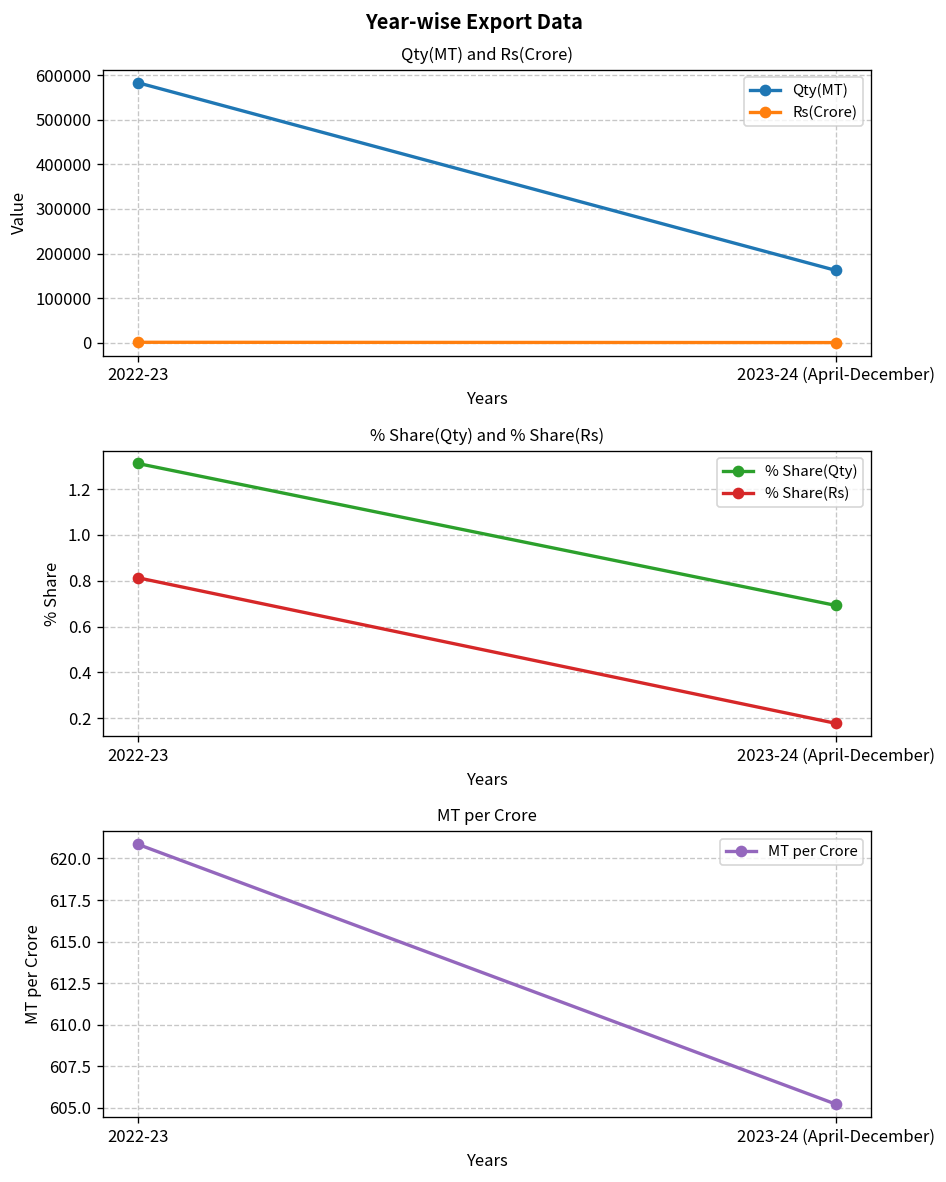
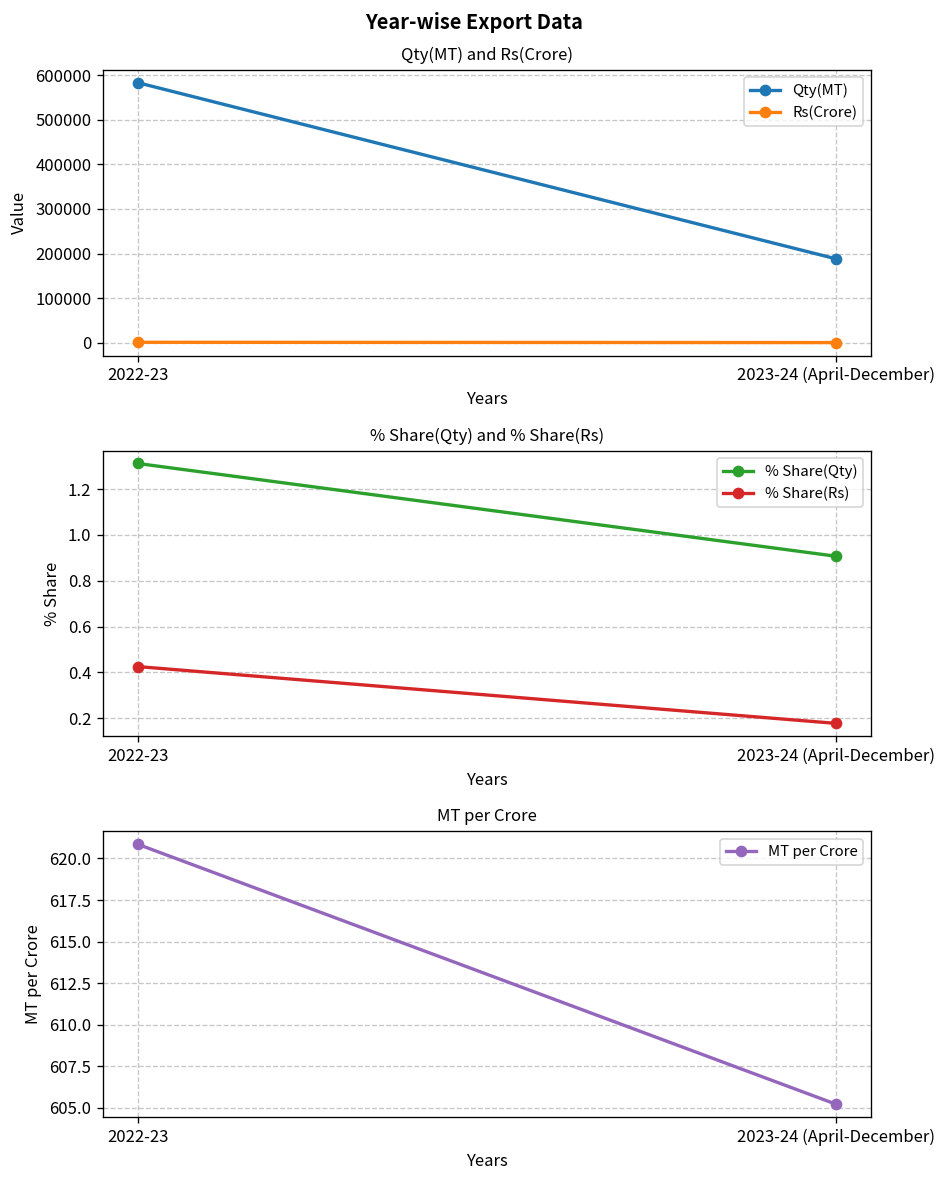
  {
    "Qty(MT) and Rs(Crore)": {
      "Qty(MT)": {
        "2022-23": 580000,
-       "2023-24 (April-December)": 160000
+       "2023-24 (April-December)": 190000
      },
      "Rs(Crore)": {
        "2022-23": 0,
        "2023-24 (April-December)": 0
      }
    },
    "% Share(Qty) and % Share(Rs)": {
      "% Share(Qty)": {
        "2022-23": 1.31,
-       "2023-24 (April-December)": 0.69
+       "2023-24 (April-December)": 0.91
      },
      "% Share(Rs)": {
-       "2022-23": 0.81,
+       "2022-23": 0.43,
        "2023-24 (April-December)": 0.18
      }
    },
    "MT per Crore": {
      "2022-23": 620.9,
      "2023-24 (April-December)": 605.2
    }
  }
